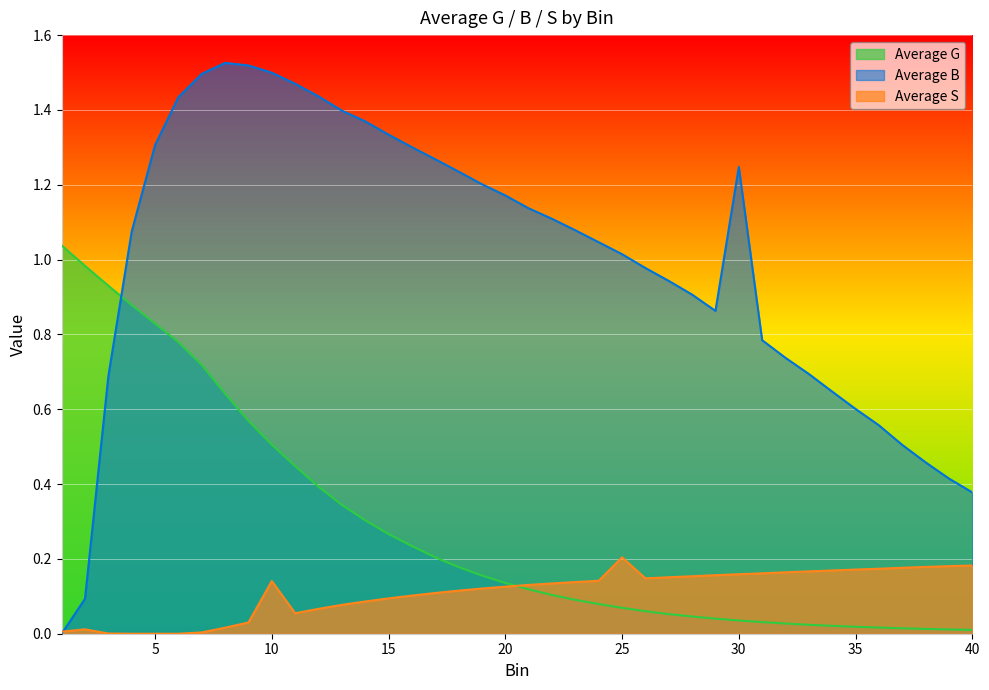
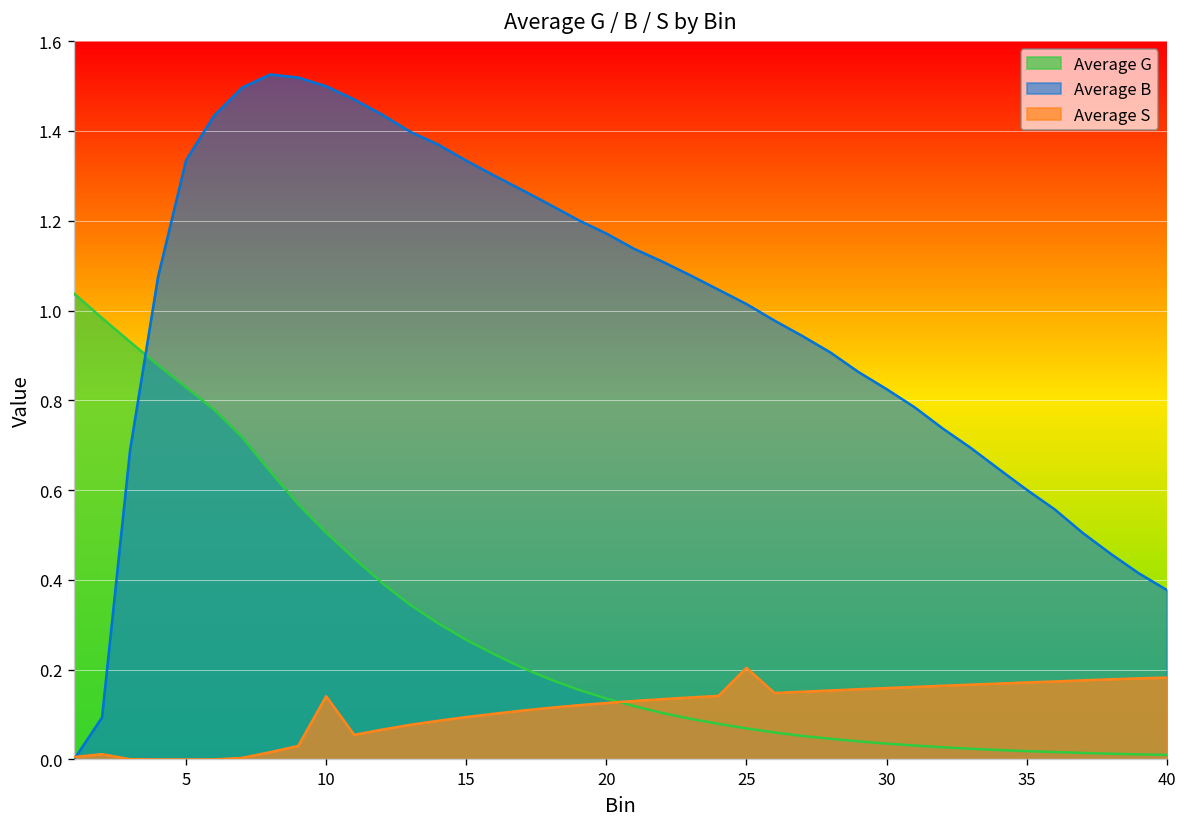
  {
    "Average G": {
      "5": 0.83,
      "10": 0.51,
      "15": 0.27,
      "20": 0.14,
      "25": 0.07,
      "30": 0.04,
      "35": 0.02,
      "40": 0.01
    },
    "Average B": {
-     "5": 1.31,
+     "5": 1.33,
      "10": 1.50,
      "15": 1.33,
      "20": 1.17,
      "25": 1.01,
-     "30": 1.25,
+     "30": 0.82,
      "35": 0.60,
      "40": 0.38
    },
    "Average S": {
      "5": 0.00,
      "10": 0.14,
      "15": 0.09,
      "20": 0.13,
      "25": 0.20,
      "30": 0.16,
      "35": 0.17,
      "40": 0.18
    }
  }
